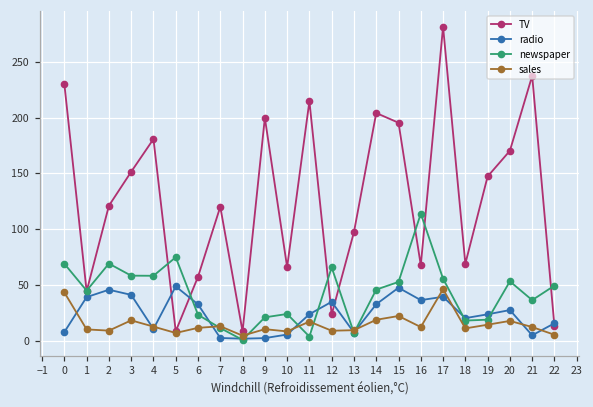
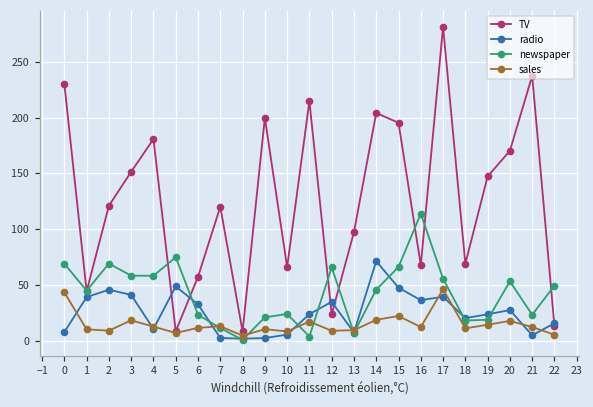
  {
    "TV": {
      "0": 230,
      "2": 121,
      "3": 152,
      "4": 181,
      "6": 58,
      "7": 120,
      "8": 9,
      "9": 200,
      "10": 66,
      "11": 215,
      "12": 24,
      "13": 98,
      "14": 204,
      "15": 195,
      "16": 68,
      "17": 281,
      "18": 69,
      "19": 147,
      "20": 170,
      "22": 13
    },
    "radio": {
      "0": 8,
      "1": 39,
      "2": 46,
      "3": 41,
      "5": 49,
      "6": 33,
      "7": 3,
      "9": 3,
      "10": 6,
      "11": 24,
      "12": 35,
-     "14": 33,
+     "14": 72,
      "15": 48,
      "16": 37,
      "17": 40,
      "19": 24,
      "20": 28,
      "21": 5,
      "22": 16
    },
    "newspaper": {
      "0": 69,
      "2": 69,
      "3": 59,
      "4": 58,
      "5": 75,
      "6": 24,
      "9": 21,
      "10": 24,
      "11": 4,
      "12": 66,
      "14": 46,
-     "15": 53,
+     "15": 66,
      "16": 114,
      "17": 56,
      "19": 19,
      "20": 53,
-     "21": 37,
+     "21": 24,
      "22": 50
    },
    "sales": {
      "0": 44,
      "1": 10,
      "2": 9,
      "3": 19,
      "6": 12,
      "8": 5,
      "9": 11,
      "10": 9,
      "11": 17,
      "12": 9,
      "14": 19,
      "15": 22,
      "16": 13,
      "17": 46,
      "18": 11,
      "19": 15,
      "20": 18,
      "21": 13,
      "22": 6
    }
  }
